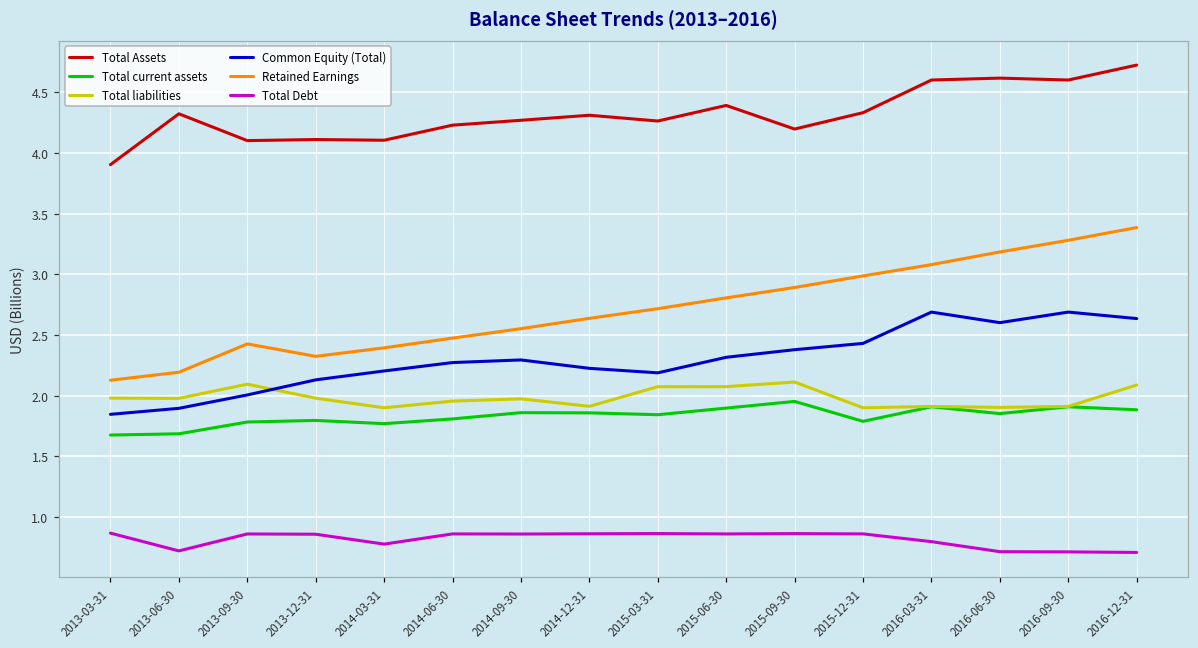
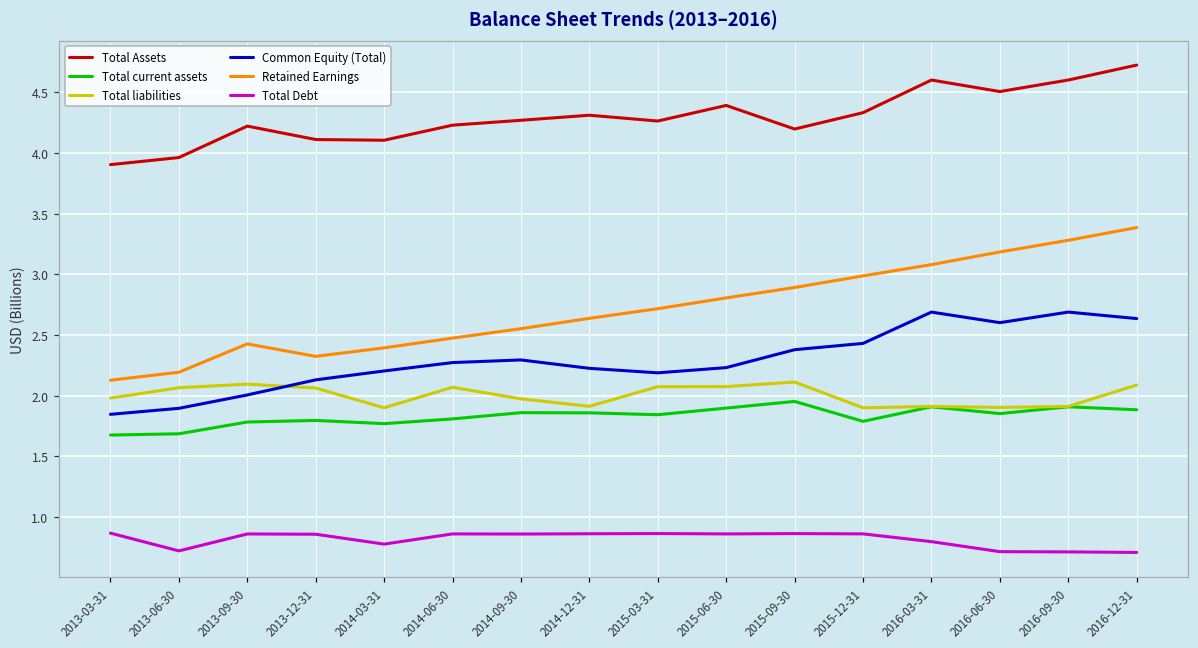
  {
    "Total Assets": {
      "2013-03-31": 3.90,
-     "2013-06-30": 4.32,
-     "2013-09-30": 4.10,
+     "2013-06-30": 3.96,
+     "2013-09-30": 4.22,
      "2013-12-31": 4.11,
      "2014-03-31": 4.10,
      "2014-06-30": 4.23,
      "2014-09-30": 4.27,
      "2014-12-31": 4.31,
      "2015-03-31": 4.26,
      "2015-06-30": 4.39,
      "2015-09-30": 4.20,
      "2015-12-31": 4.33,
      "2016-03-31": 4.60,
-     "2016-06-30": 4.62,
+     "2016-06-30": 4.51,
      "2016-09-30": 4.60,
      "2016-12-31": 4.72
    },
    "Total current assets": {
      "2013-03-31": 1.68,
      "2013-06-30": 1.69,
      "2013-09-30": 1.78,
      "2013-12-31": 1.80,
      "2014-03-31": 1.77,
      "2014-06-30": 1.81,
      "2014-09-30": 1.86,
      "2014-12-31": 1.86,
      "2015-03-31": 1.84,
      "2015-06-30": 1.90,
      "2015-09-30": 1.95,
      "2015-12-31": 1.79,
      "2016-06-30": 1.85,
      "2016-12-31": 1.88
    },
    "Total liabilities": {
      "2013-03-31": 1.98,
-     "2013-06-30": 1.98,
+     "2013-06-30": 2.07,
      "2013-09-30": 2.09,
-     "2013-12-31": 1.98,
+     "2013-12-31": 2.06,
      "2014-03-31": 1.90,
-     "2014-06-30": 1.96,
+     "2014-06-30": 2.07,
      "2014-09-30": 1.97,
      "2014-12-31": 1.91,
      "2015-03-31": 2.07,
      "2015-06-30": 2.07,
      "2015-09-30": 2.11,
      "2015-12-31": 1.90,
      "2016-06-30": 1.90,
      "2016-12-31": 2.09
    },
    "Common Equity (Total)": {
      "2013-03-31": 1.85,
      "2013-06-30": 1.90,
      "2013-09-30": 2.01,
      "2013-12-31": 2.13,
      "2014-03-31": 2.20,
      "2014-06-30": 2.27,
      "2014-09-30": 2.29,
      "2014-12-31": 2.23,
      "2015-03-31": 2.19,
-     "2015-06-30": 2.32,
+     "2015-06-30": 2.23,
      "2015-09-30": 2.38,
      "2015-12-31": 2.43,
      "2016-03-31": 2.69,
      "2016-06-30": 2.60,
      "2016-09-30": 2.69,
      "2016-12-31": 2.64
    },
    "Retained Earnings": {
      "2013-03-31": 2.13,
      "2013-06-30": 2.19,
      "2013-09-30": 2.43,
      "2013-12-31": 2.32,
      "2014-03-31": 2.39,
      "2014-06-30": 2.47,
      "2014-09-30": 2.55,
      "2014-12-31": 2.64,
      "2015-03-31": 2.72,
      "2015-06-30": 2.81,
      "2015-09-30": 2.89,
      "2015-12-31": 2.99,
      "2016-03-31": 3.08,
      "2016-06-30": 3.18,
      "2016-09-30": 3.28,
      "2016-12-31": 3.38
    },
    "Total Debt": {
      "2013-03-31": 0.87,
      "2013-06-30": 0.72,
      "2013-09-30": 0.86,
      "2013-12-31": 0.86,
      "2014-03-31": 0.78,
      "2014-06-30": 0.86,
      "2014-09-30": 0.86,
      "2014-12-31": 0.86,
      "2015-03-31": 0.86,
      "2015-06-30": 0.86,
      "2015-09-30": 0.86,
      "2015-12-31": 0.86,
      "2016-03-31": 0.80,
      "2016-06-30": 0.72,
      "2016-09-30": 0.71,
      "2016-12-31": 0.71
    }
  }
